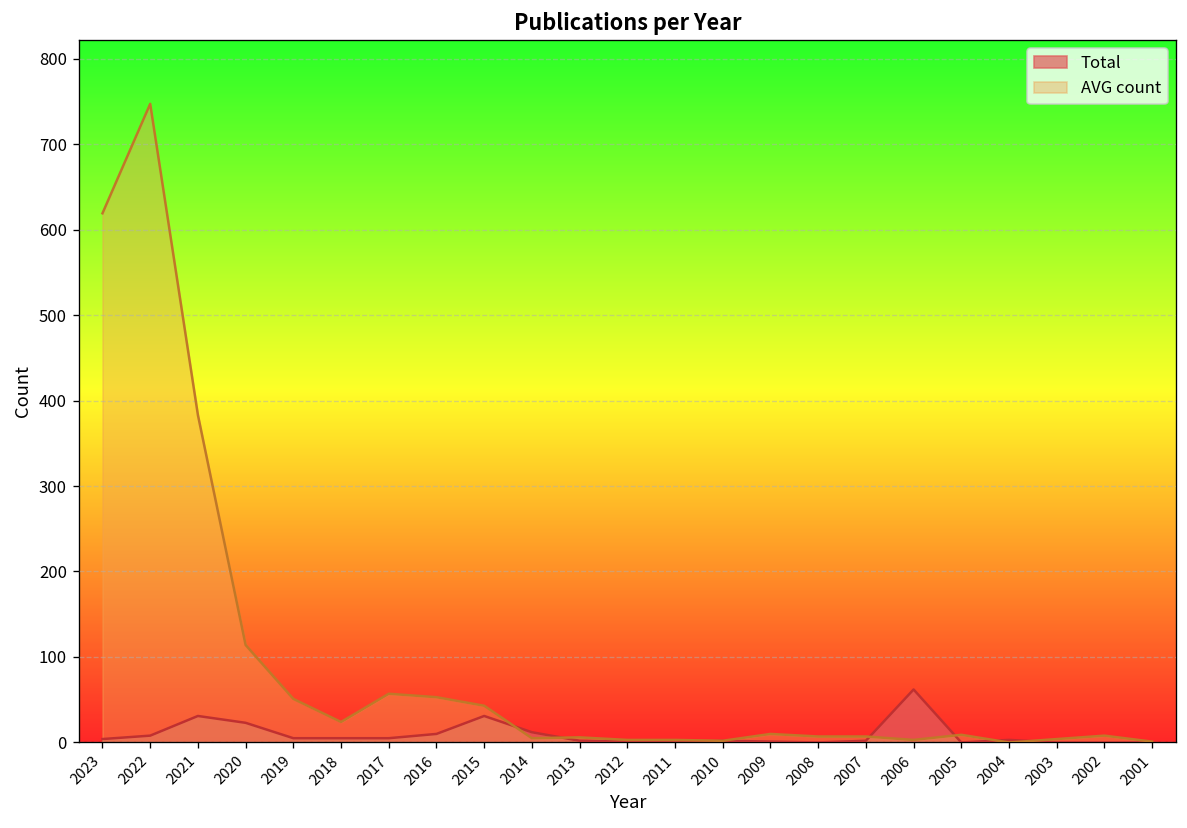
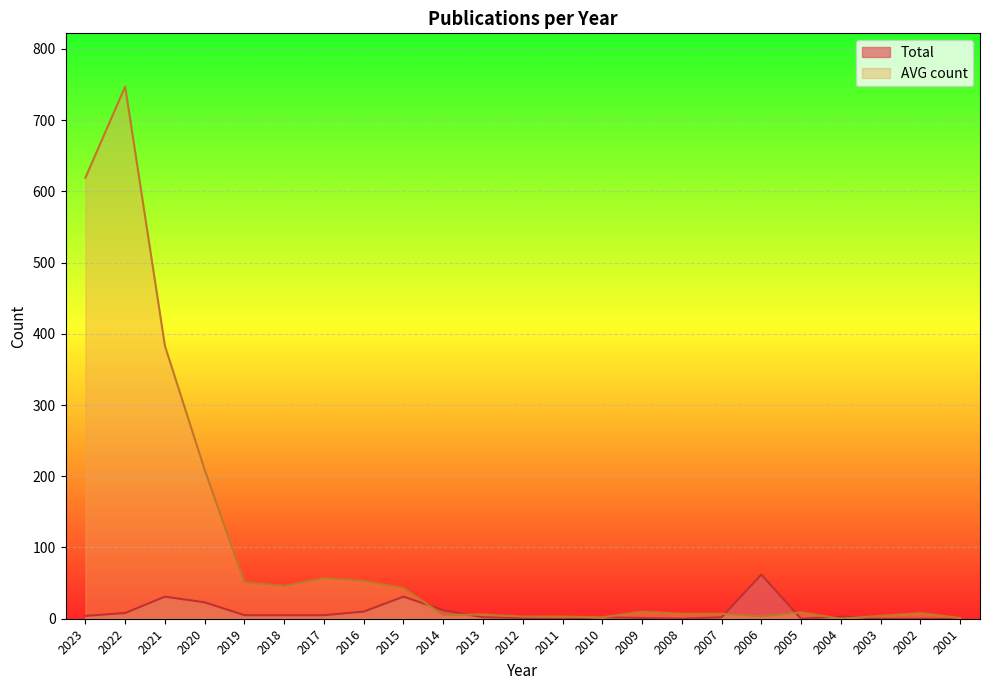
  {
    "Total": {
      "2023": 0,
      "2022": 10,
      "2021": 30,
      "2020": 20,
      "2019": 10,
      "2018": 10,
      "2017": 10,
      "2016": 10,
      "2015": 30,
      "2014": 10,
      "2013": 0,
      "2009": 0,
      "2008": 0,
      "2007": 0,
      "2006": 60,
      "2005": 0,
      "2003": 0,
      "2002": 0
    },
    "AVG count": {
      "2023": 620,
      "2022": 750,
      "2021": 380,
-     "2020": 110,
+     "2020": 210,
      "2019": 50,
-     "2018": 20,
+     "2018": 50,
      "2017": 60,
      "2016": 50,
      "2015": 40,
      "2014": 10,
      "2013": 10,
      "2009": 10,
      "2008": 10,
      "2007": 10,
      "2006": 0,
      "2005": 10,
      "2003": 0,
      "2002": 10
    }
  }
